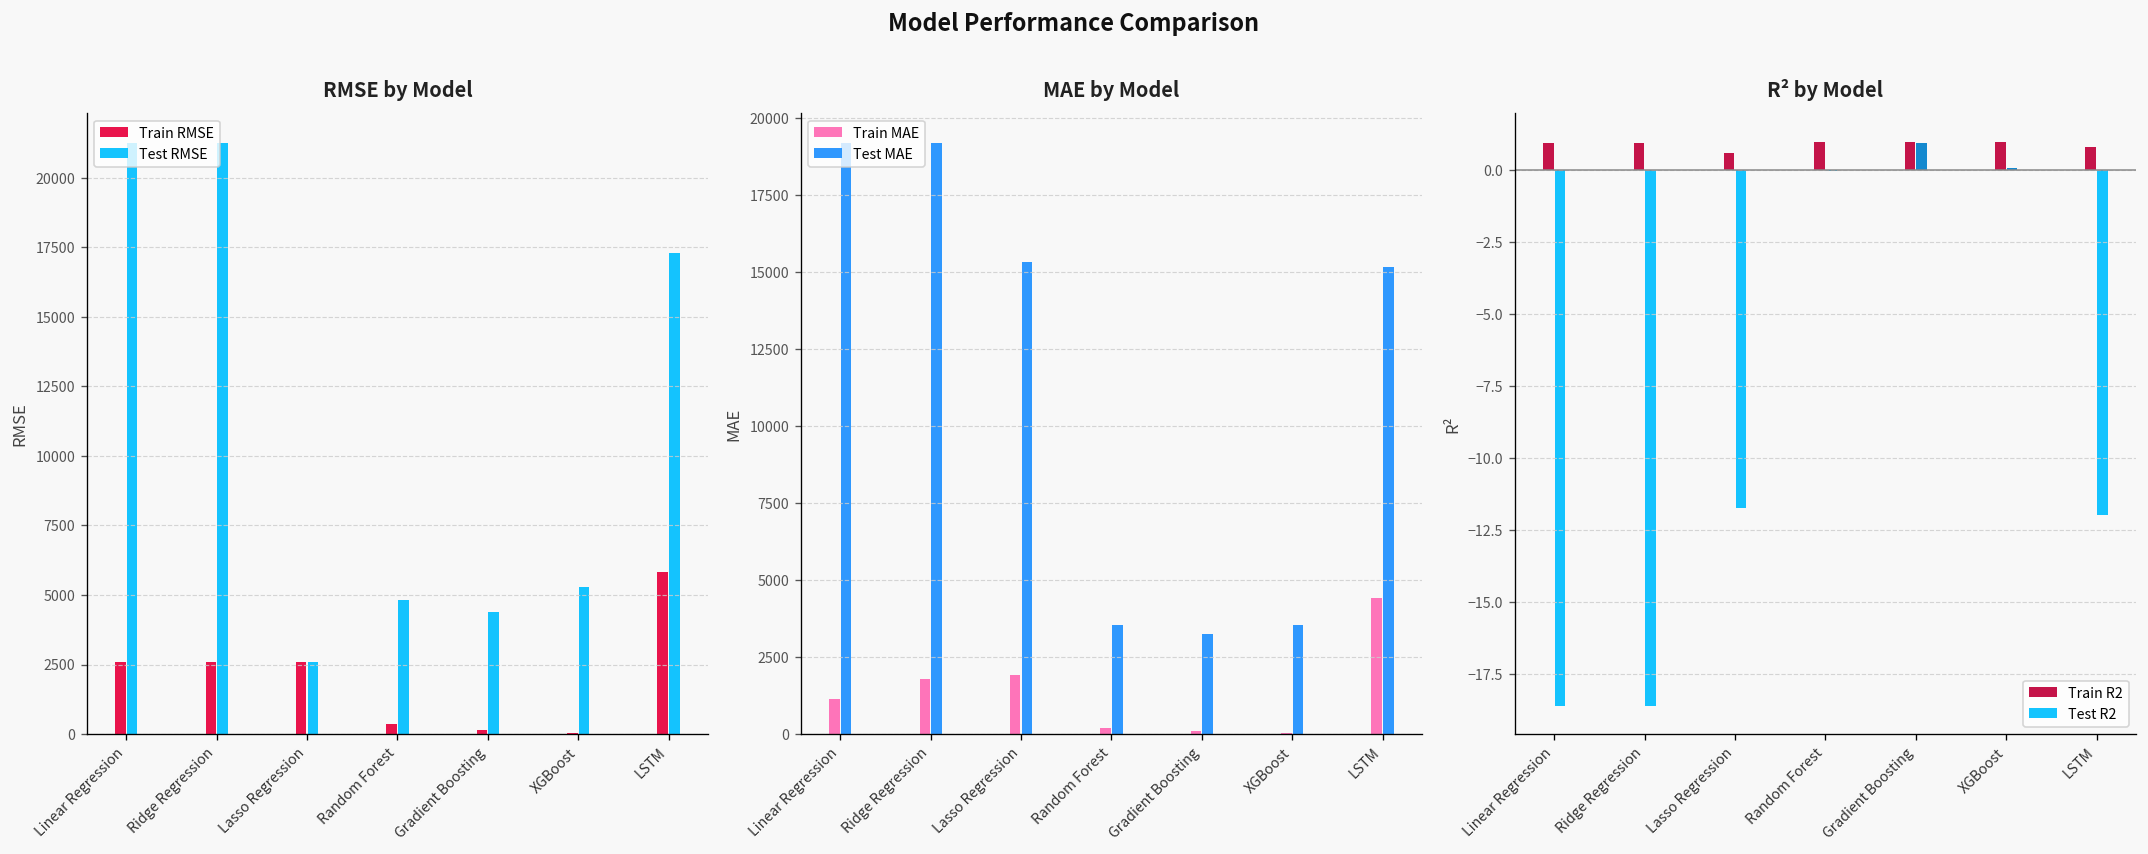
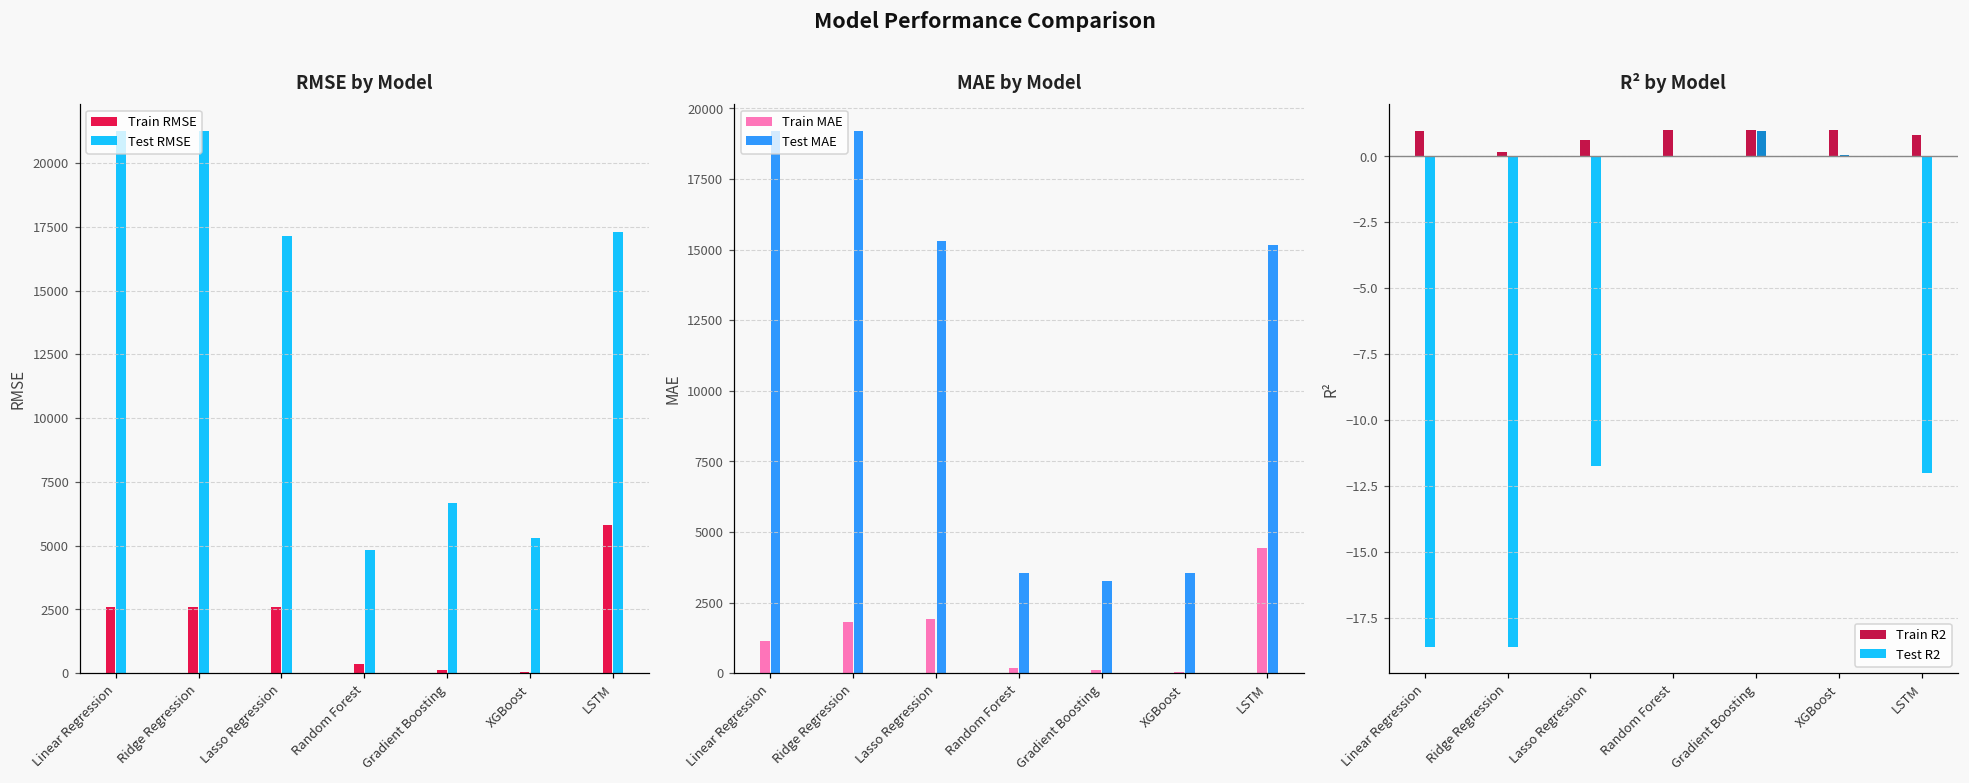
  {
    "RMSE by Model": {
      "Train RMSE": {
        "Linear Regression": 2600,
        "Ridge Regression": 2600,
        "Lasso Regression": 2600,
        "Random Forest": 300,
        "Gradient Boosting": 100,
        "LSTM": 5800
      },
      "Test RMSE": {
        "Ridge Regression": 21200,
-       "Lasso Regression": 2600,
+       "Lasso Regression": 17100,
        "Random Forest": 4800,
-       "Gradient Boosting": 4400,
+       "Gradient Boosting": 6700,
        "XGBoost": 5300,
        "LSTM": 17300
      }
    },
    "MAE by Model": {
      "Train MAE": {
        "Linear Regression": 1100,
        "Ridge Regression": 1800,
        "Lasso Regression": 1900,
        "Random Forest": 200,
        "LSTM": 4400
      },
      "Test MAE": {
        "Ridge Regression": 19200,
        "Lasso Regression": 15300,
        "Random Forest": 3500,
        "Gradient Boosting": 3300,
        "XGBoost": 3500,
        "LSTM": 15200
      }
    },
    "R² by Model": {
      "Train R2": {
        "Linear Regression": 1.0,
-       "Ridge Regression": 1.0,
+       "Ridge Regression": 0.2,
        "Lasso Regression": 0.6,
        "Random Forest": 1.0,
        "Gradient Boosting": 1.0,
        "XGBoost": 1.0,
        "LSTM": 0.8
      },
      "Test R2": {
        "Linear Regression": -18.6,
        "Ridge Regression": -18.6,
        "Lasso Regression": -11.7,
        "Gradient Boosting": 1.0,
        "LSTM": -12.0
      }
    }
  }
